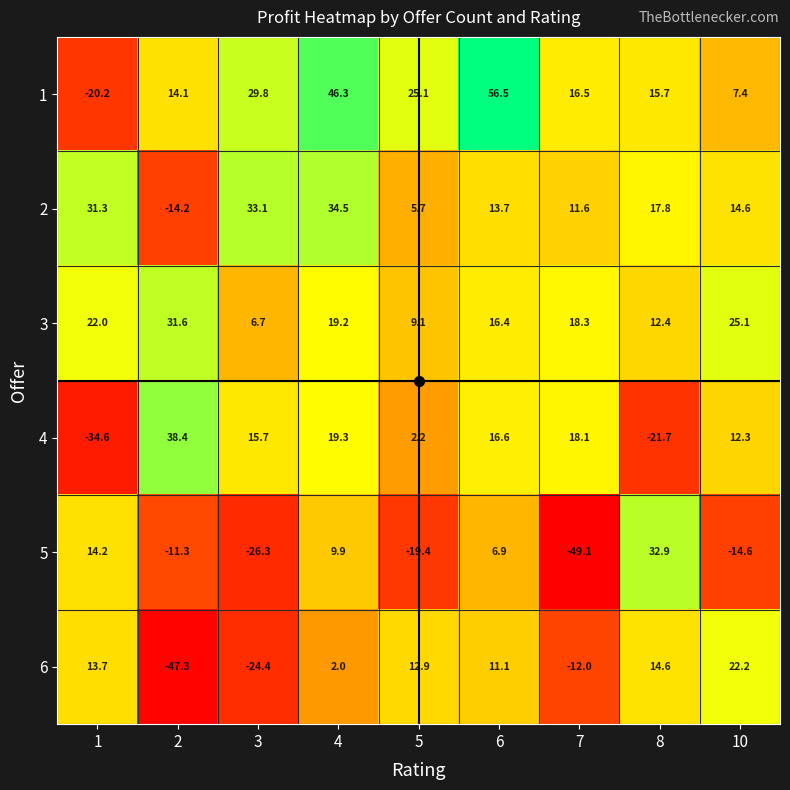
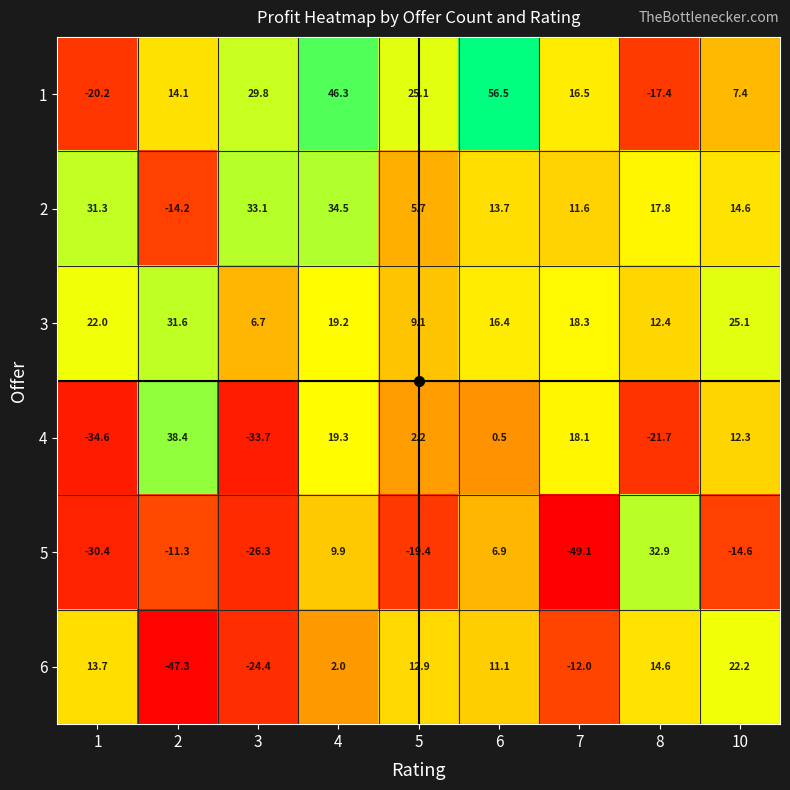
  {
    "1": {
      "1": -20.2,
      "2": 14.1,
      "3": 29.8,
      "4": 46.3,
      "5": 25.1,
      "6": 56.5,
      "7": 16.5,
-     "8": 15.7,
+     "8": -17.4,
      "10": 7.4
    },
    "2": {
      "1": 31.3,
      "2": -14.2,
      "3": 33.1,
      "4": 34.5,
      "5": 5.7,
      "6": 13.7,
      "7": 11.6,
      "8": 17.8,
      "10": 14.6
    },
    "3": {
      "1": 22.0,
      "2": 31.6,
      "3": 6.7,
      "4": 19.2,
      "5": 9.1,
      "6": 16.4,
      "7": 18.3,
      "8": 12.4,
      "10": 25.1
    },
    "4": {
      "1": -34.6,
      "2": 38.4,
-     "3": 15.7,
+     "3": -33.7,
      "4": 19.3,
      "5": 2.2,
-     "6": 16.6,
+     "6": 0.5,
      "7": 18.1,
      "8": -21.7,
      "10": 12.3
    },
    "5": {
-     "1": 14.2,
+     "1": -30.4,
      "2": -11.3,
      "3": -26.3,
      "4": 9.9,
      "5": -19.4,
      "6": 6.9,
      "7": -49.1,
      "8": 32.9,
      "10": -14.6
    },
    "6": {
      "1": 13.7,
      "2": -47.3,
      "3": -24.4,
      "4": 2.0,
      "5": 12.9,
      "6": 11.1,
      "7": -12.0,
      "8": 14.6,
      "10": 22.2
    }
  }
